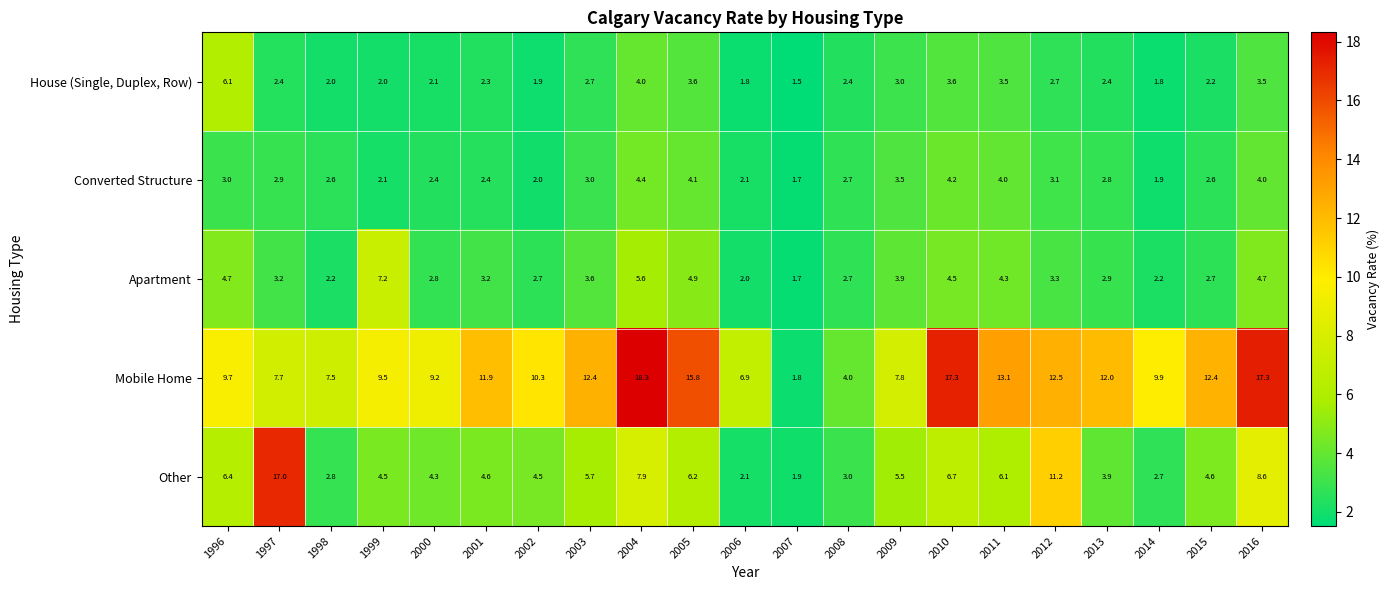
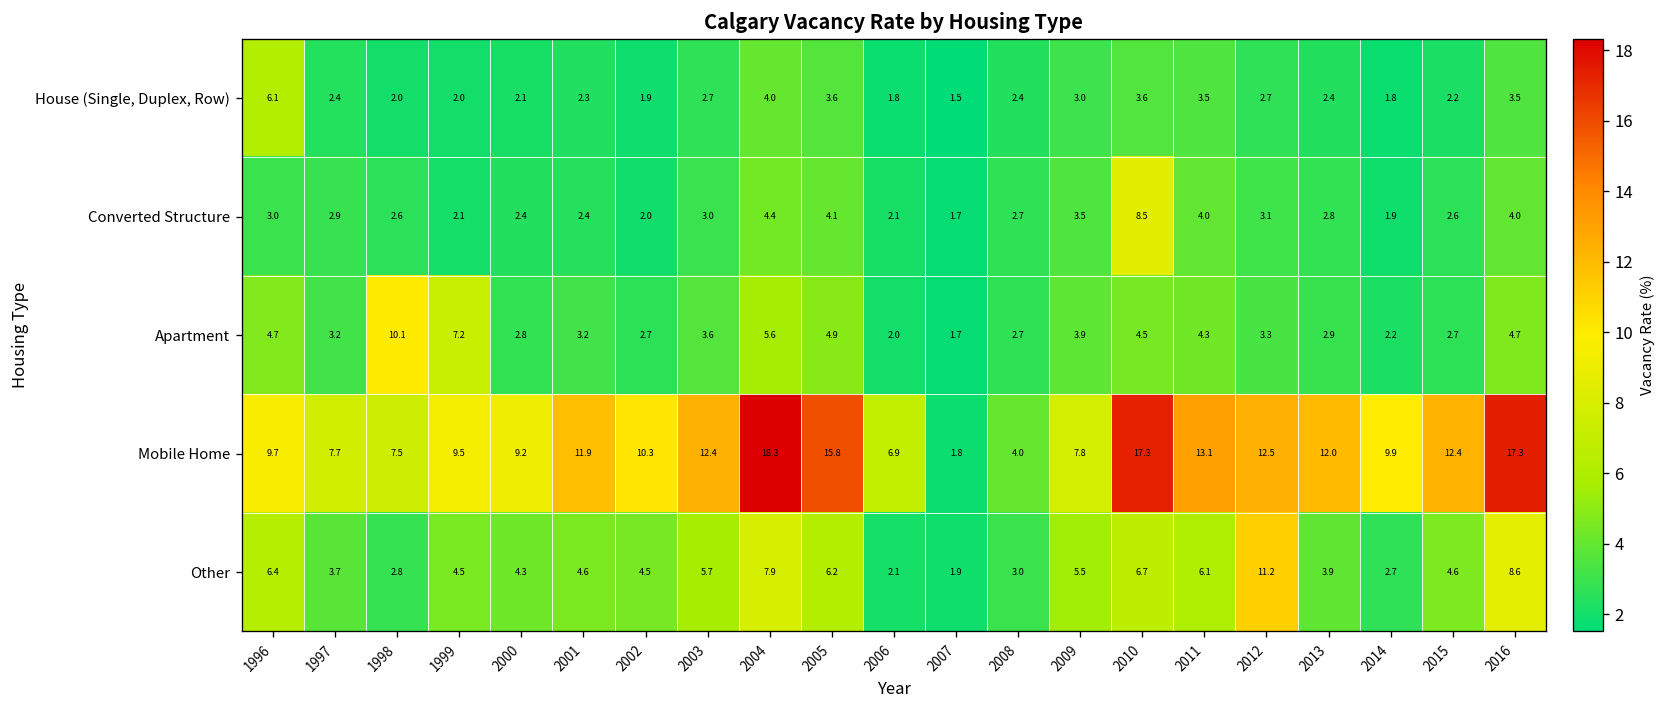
  {
    "House (Single, Duplex, Row)": {
      "1996": 6.1,
      "1997": 2.4,
      "1998": 2.0,
      "1999": 2.0,
      "2000": 2.1,
      "2001": 2.3,
      "2002": 1.9,
      "2003": 2.7,
      "2004": 4.0,
      "2005": 3.6,
      "2006": 1.8,
      "2007": 1.5,
      "2008": 2.4,
      "2009": 3.0,
      "2010": 3.6,
      "2011": 3.5,
      "2012": 2.7,
      "2013": 2.4,
      "2014": 1.8,
      "2015": 2.2,
      "2016": 3.5
    },
    "Converted Structure": {
      "1996": 3.0,
      "1997": 2.9,
      "1998": 2.6,
      "1999": 2.1,
      "2000": 2.4,
      "2001": 2.4,
      "2002": 2.0,
      "2003": 3.0,
      "2004": 4.4,
      "2005": 4.1,
      "2006": 2.1,
      "2007": 1.7,
      "2008": 2.7,
      "2009": 3.5,
-     "2010": 4.2,
+     "2010": 8.5,
      "2011": 4.0,
      "2012": 3.1,
      "2013": 2.8,
      "2014": 1.9,
      "2015": 2.6,
      "2016": 4.0
    },
    "Apartment": {
      "1996": 4.7,
      "1997": 3.2,
-     "1998": 2.2,
+     "1998": 10.1,
      "1999": 7.2,
      "2000": 2.8,
      "2001": 3.2,
      "2002": 2.7,
      "2003": 3.6,
      "2004": 5.6,
      "2005": 4.9,
      "2006": 2.0,
      "2007": 1.7,
      "2008": 2.7,
      "2009": 3.9,
      "2010": 4.5,
      "2011": 4.3,
      "2012": 3.3,
      "2013": 2.9,
      "2014": 2.2,
      "2015": 2.7,
      "2016": 4.7
    },
    "Mobile Home": {
      "1996": 9.7,
      "1997": 7.7,
      "1998": 7.5,
      "1999": 9.5,
      "2000": 9.2,
      "2001": 11.9,
      "2002": 10.3,
      "2003": 12.4,
      "2004": 18.3,
      "2005": 15.8,
      "2006": 6.9,
      "2007": 1.8,
      "2008": 4.0,
      "2009": 7.8,
      "2010": 17.3,
      "2011": 13.1,
      "2012": 12.5,
      "2013": 12.0,
      "2014": 9.9,
      "2015": 12.4,
      "2016": 17.3
    },
    "Other": {
      "1996": 6.4,
-     "1997": 17.0,
+     "1997": 3.7,
      "1998": 2.8,
      "1999": 4.5,
      "2000": 4.3,
      "2001": 4.6,
      "2002": 4.5,
      "2003": 5.7,
      "2004": 7.9,
      "2005": 6.2,
      "2006": 2.1,
      "2007": 1.9,
      "2008": 3.0,
      "2009": 5.5,
      "2010": 6.7,
      "2011": 6.1,
      "2012": 11.2,
      "2013": 3.9,
      "2014": 2.7,
      "2015": 4.6,
      "2016": 8.6
    }
  }
